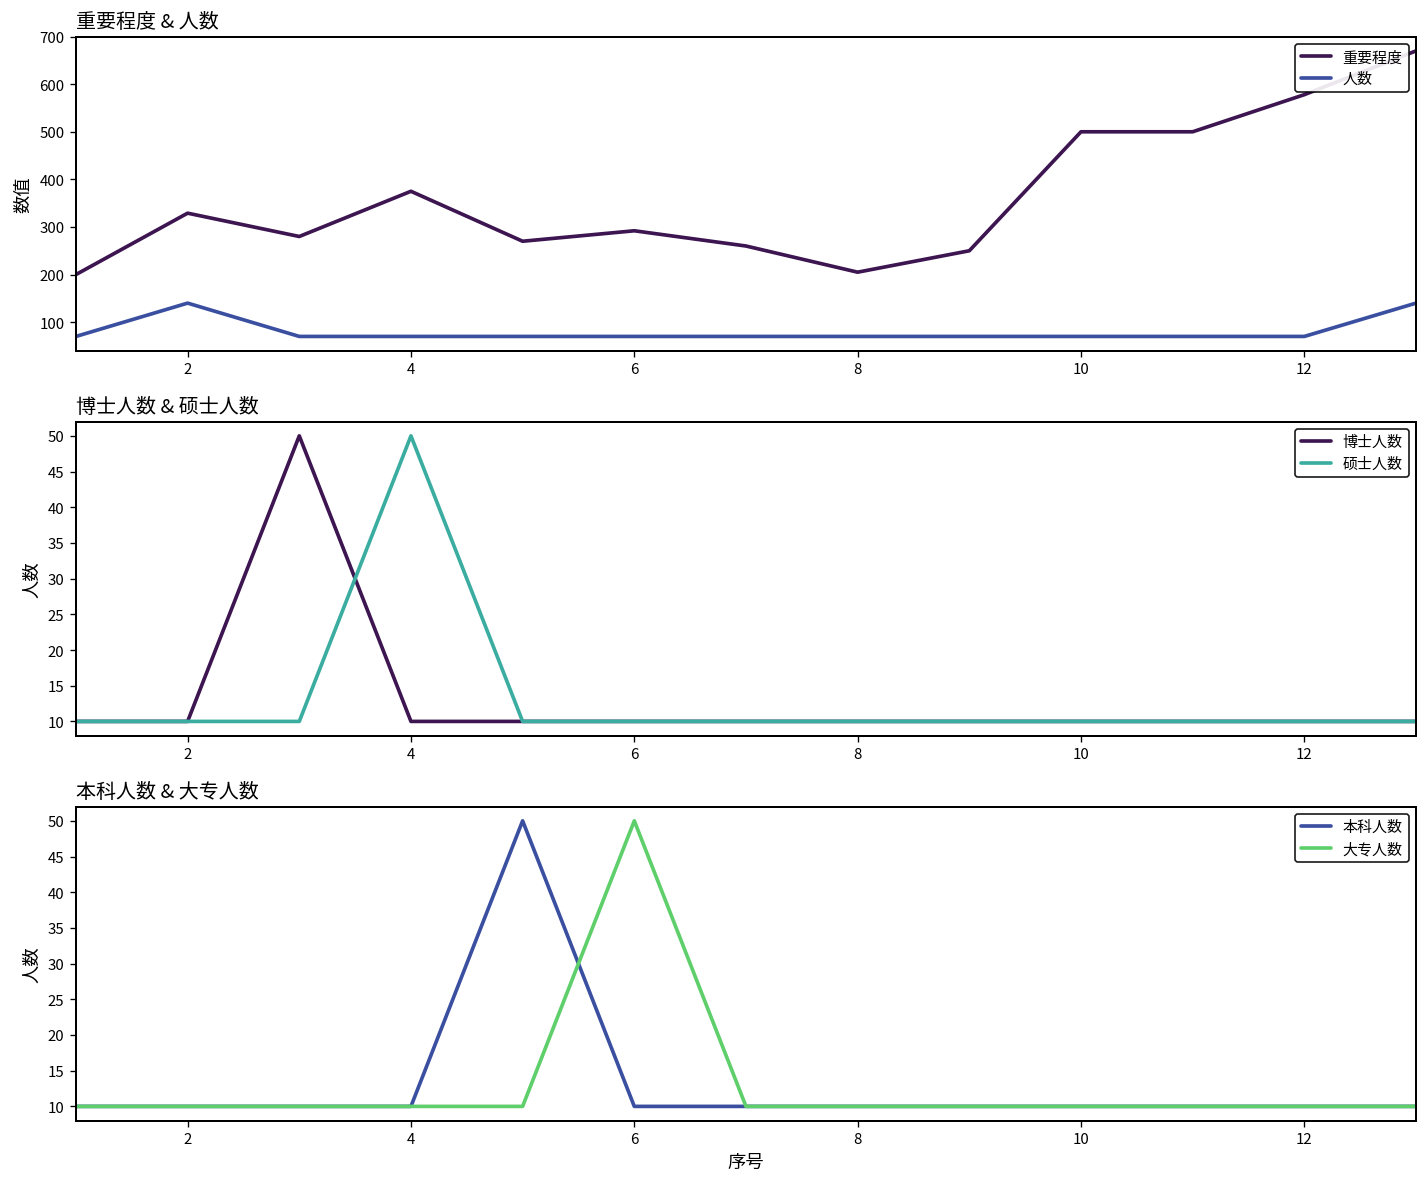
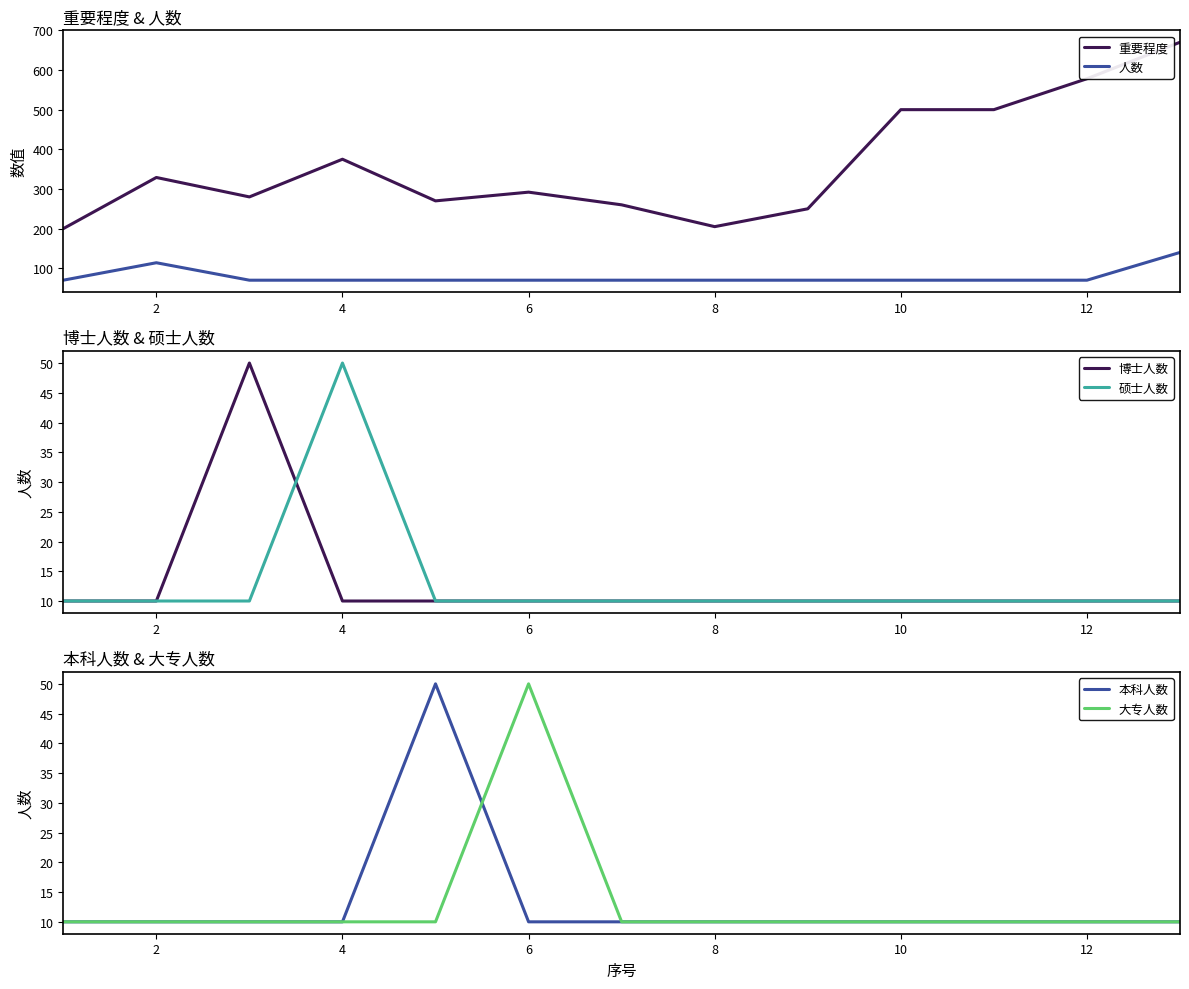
  {
    "重要程度 & 人数": {
      "重要程度": {
        "2": 330,
        "4": 380,
        "6": 290,
        "8": 210,
        "10": 500
      },
      "人数": {
-       "2": 140,
+       "2": 110,
        "4": 70,
        "6": 70,
        "8": 70,
        "10": 70,
        "12": 70
      }
    },
    "博士人数 & 硕士人数": {
      "博士人数": {
        "4": 10
      },
      "硕士人数": {
        "4": 50
      }
    },
    "本科人数 & 大专人数": {
      "本科人数": {
        "6": 10
      },
      "大专人数": {
        "6": 50
      }
    }
  }
